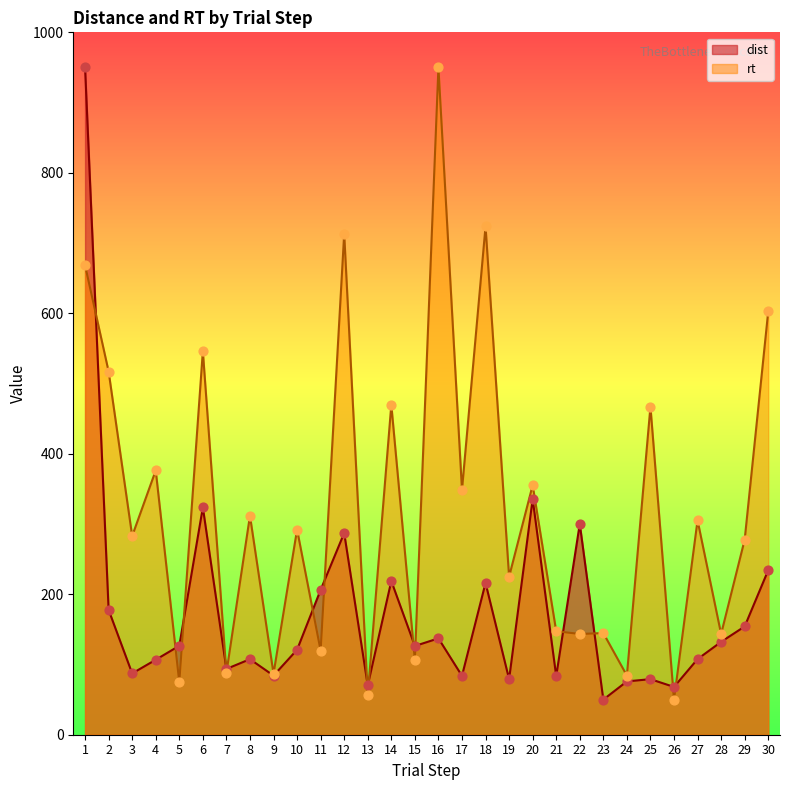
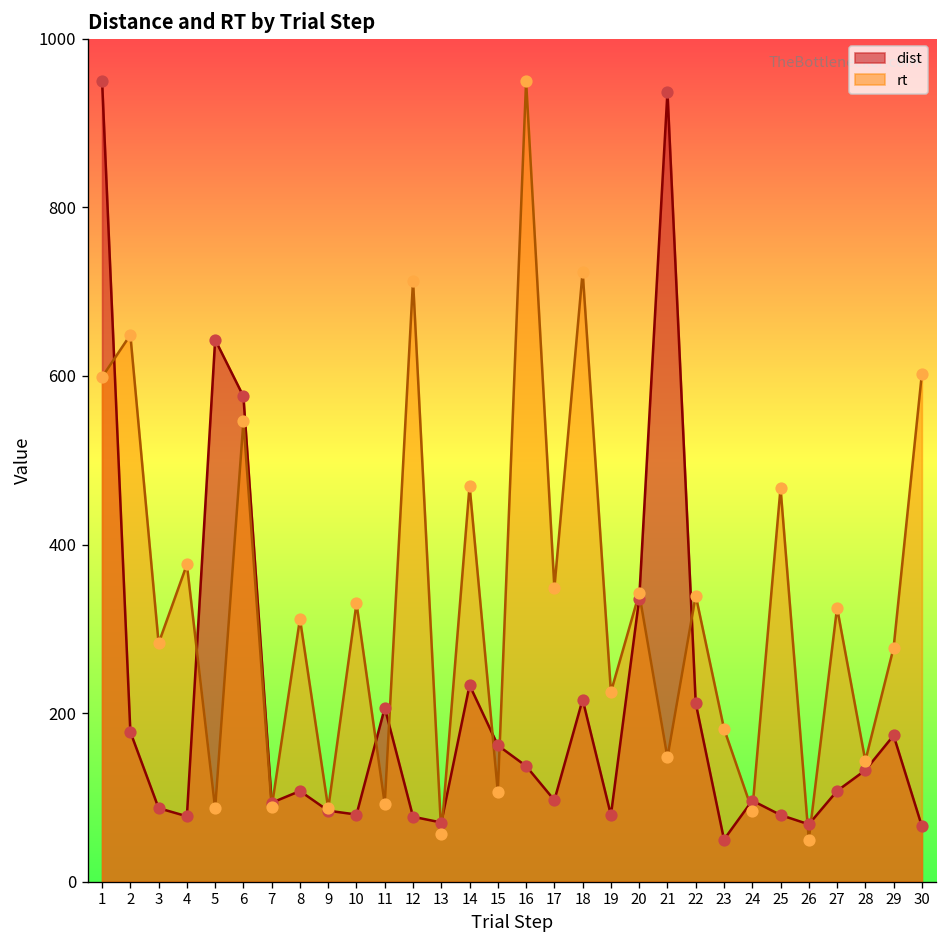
  {
    "dist": {
      "1": 950,
      "2": 180,
      "3": 90,
-     "4": 110,
-     "5": 130,
-     "6": 320,
+     "4": 80,
+     "5": 640,
+     "6": 580,
      "7": 90,
      "8": 110,
-     "10": 120,
+     "10": 80,
      "11": 210,
-     "12": 290,
+     "12": 80,
      "13": 70,
-     "14": 220,
-     "15": 130,
+     "14": 230,
+     "15": 160,
      "16": 140,
-     "17": 80,
+     "17": 100,
      "18": 220,
      "19": 80,
      "20": 340,
-     "21": 80,
-     "22": 300,
+     "21": 940,
+     "22": 210,
      "23": 50,
-     "24": 80,
+     "24": 100,
      "25": 80,
      "26": 70,
      "27": 110,
      "28": 130,
-     "29": 150,
-     "30": 230
+     "29": 170,
+     "30": 70
    },
    "rt": {
-     "1": 670,
-     "2": 520,
+     "1": 600,
+     "2": 650,
      "3": 280,
      "4": 380,
-     "5": 80,
+     "5": 90,
      "6": 550,
      "7": 90,
      "8": 310,
-     "10": 290,
-     "11": 120,
+     "10": 330,
+     "11": 90,
      "12": 710,
      "13": 60,
      "14": 470,
      "15": 110,
      "16": 950,
      "17": 350,
      "18": 720,
      "19": 230,
-     "20": 360,
+     "20": 340,
      "21": 150,
-     "22": 140,
-     "23": 140,
+     "22": 340,
+     "23": 180,
      "24": 80,
      "25": 470,
      "26": 50,
-     "27": 310,
+     "27": 330,
      "28": 140,
      "29": 280,
      "30": 600
    }
  }
